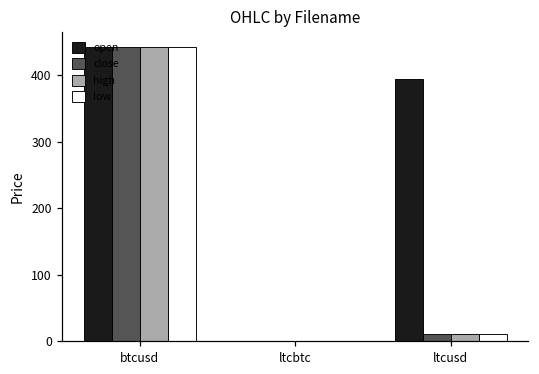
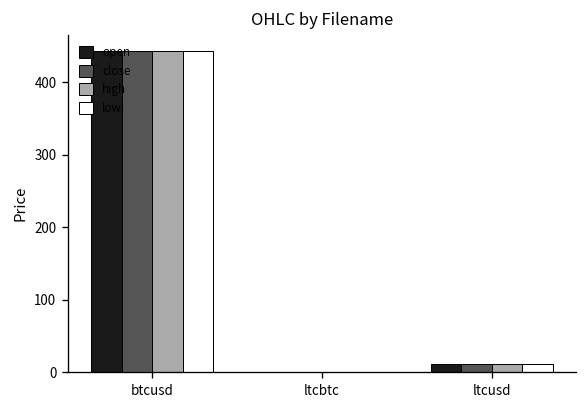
  {
    "open": {
      "btcusd": 440,
-     "ltcusd": 390
+     "ltcusd": 10
    }
  }
